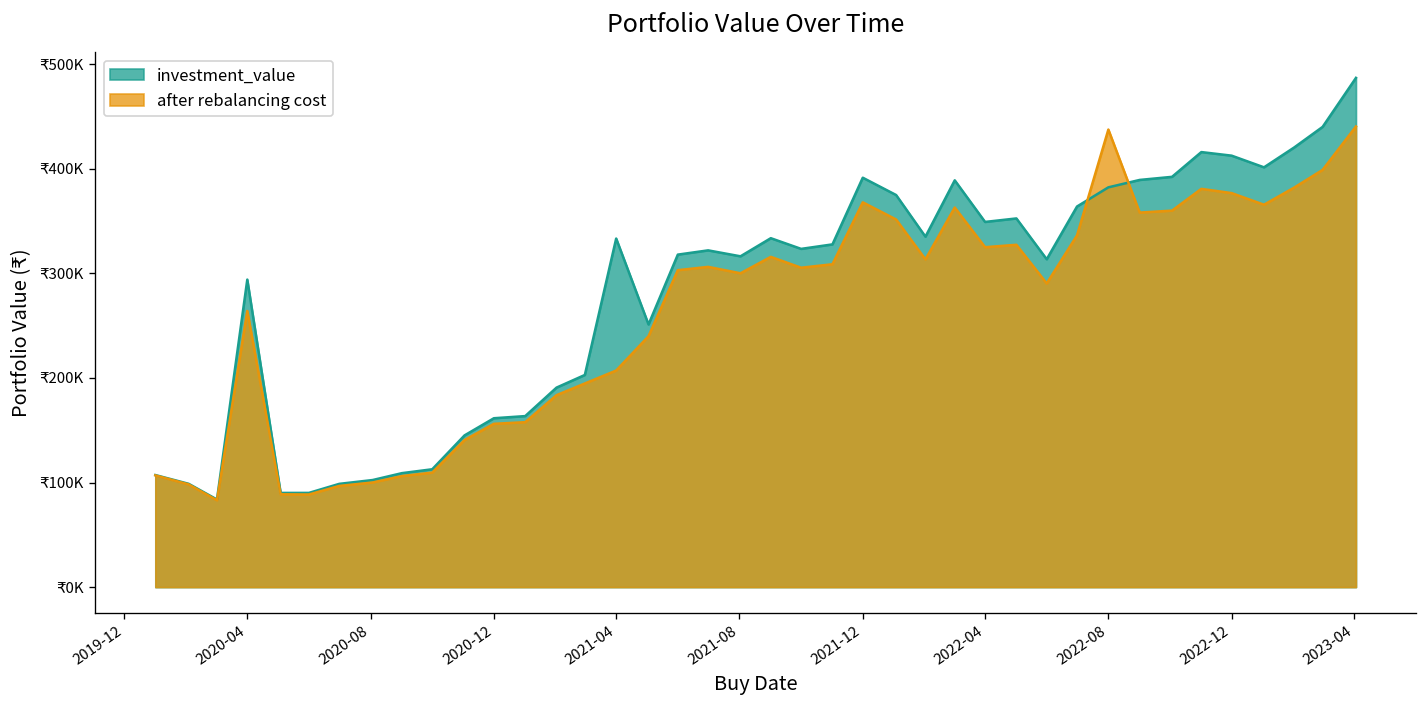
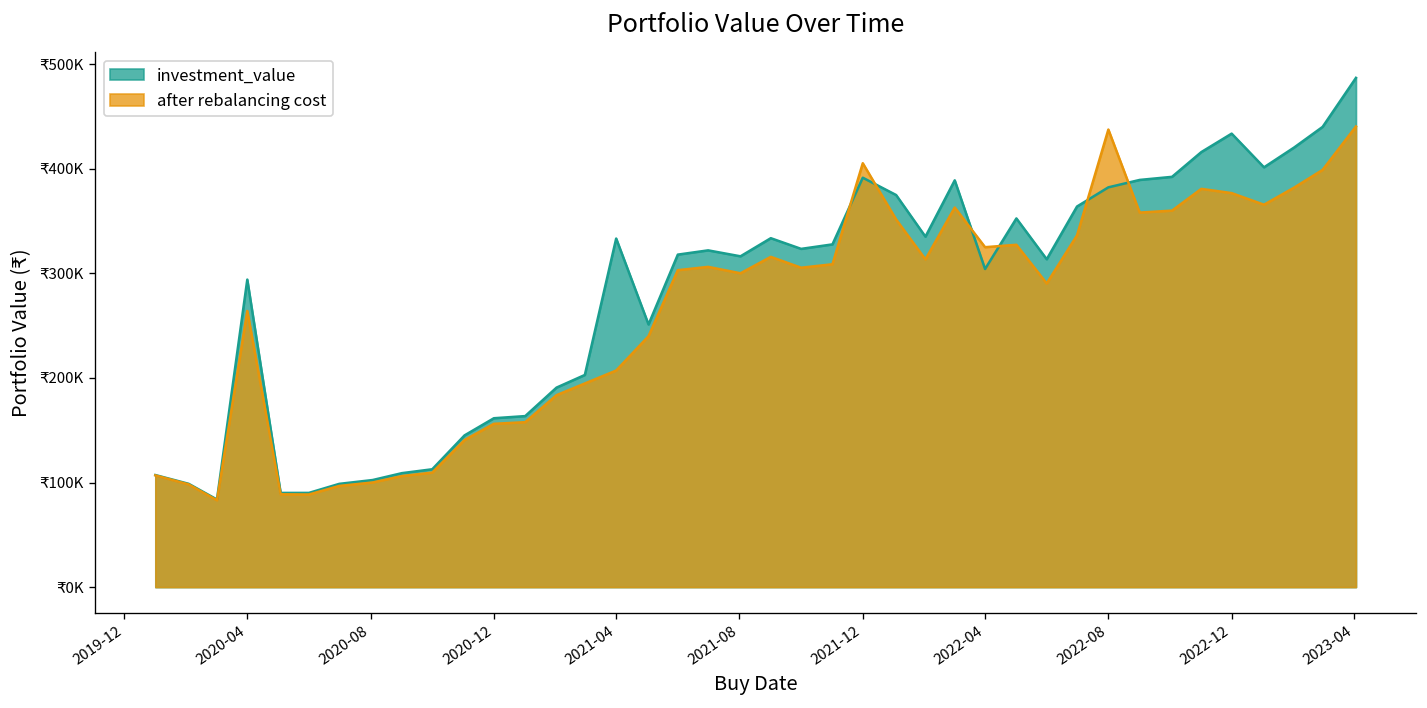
  {
    "investment_value": {
      "2020-04": "₹290000",
      "2020-12": "₹160000",
      "2021-04": "₹330000",
      "2021-12": "₹390000",
-     "2022-04": "₹350000",
+     "2022-04": "₹300000",
      "2022-08": "₹380000",
-     "2022-12": "₹410000"
+     "2022-12": "₹430000"
    },
    "after rebalancing cost": {
      "2020-04": "₹260000",
      "2020-12": "₹160000",
      "2021-04": "₹210000",
-     "2021-12": "₹370000",
+     "2021-12": "₹410000",
      "2022-04": "₹330000",
      "2022-08": "₹440000",
      "2022-12": "₹380000"
    }
  }
